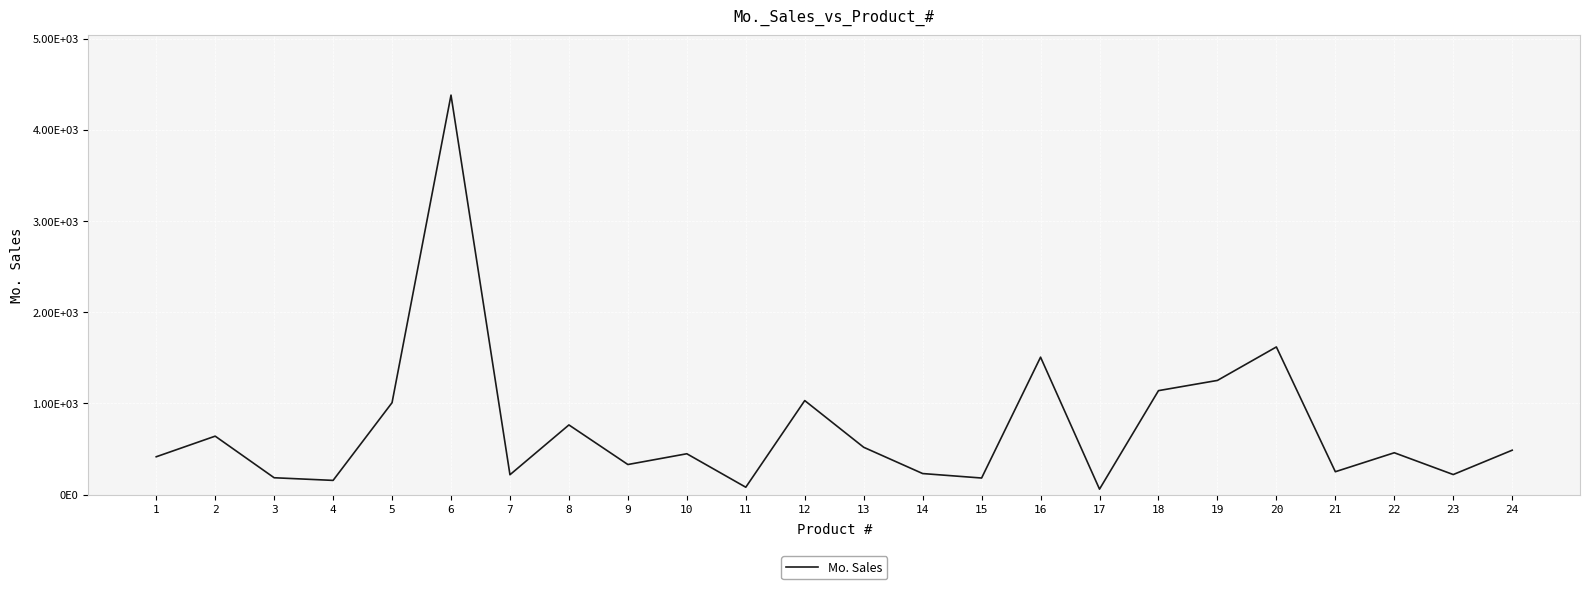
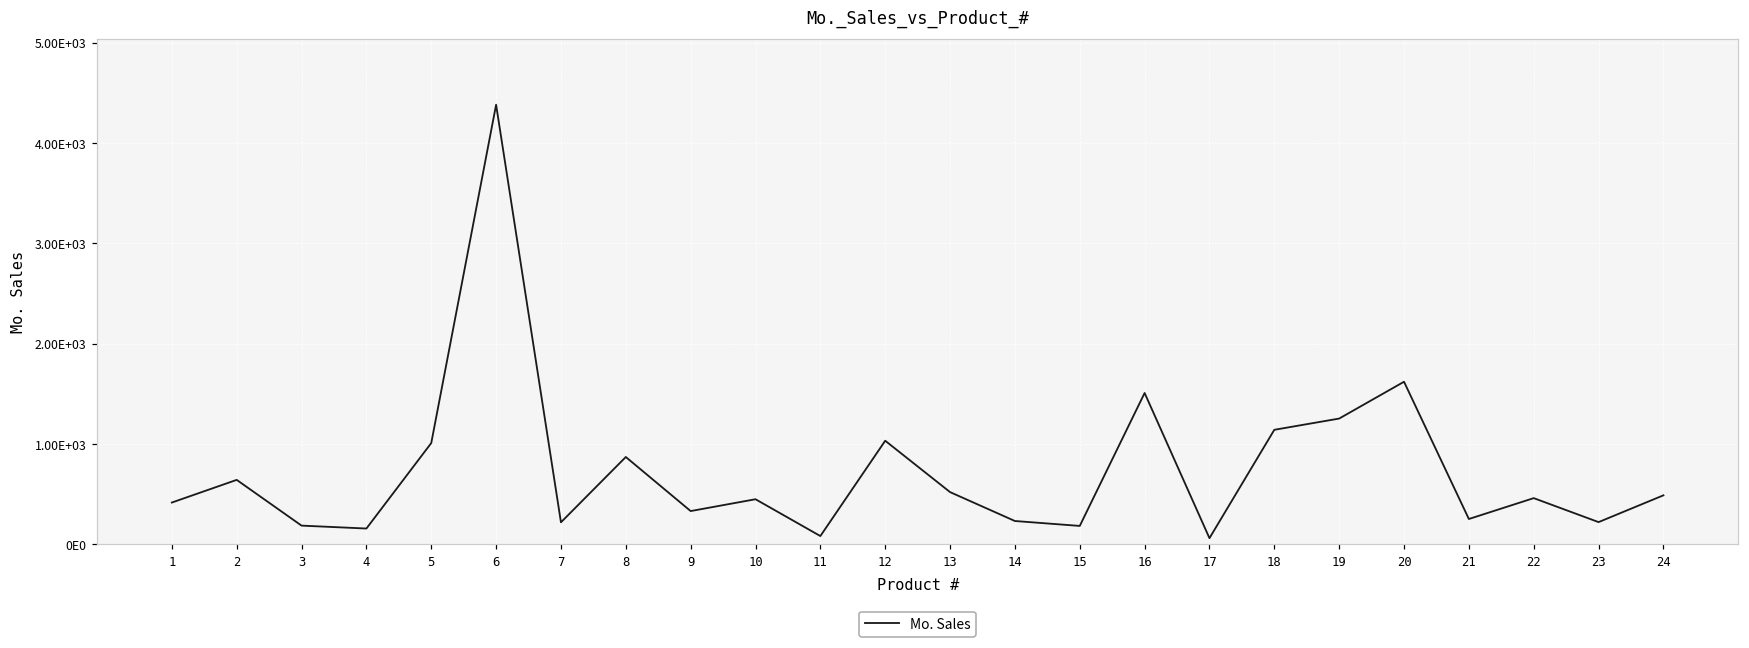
  {
    "1": 400,
    "2": 600,
    "3": 200,
    "4": 200,
    "5": 1000,
    "6": 4400,
    "7": 200,
-   "8": 800,
+   "8": 900,
    "9": 300,
    "10": 400,
    "11": 100,
    "12": 1000,
    "13": 500,
    "14": 200,
    "15": 200,
    "16": 1500,
    "17": 100,
    "18": 1100,
    "19": 1300,
    "20": 1600,
    "21": 300,
    "22": 500,
    "23": 200,
    "24": 500
  }
